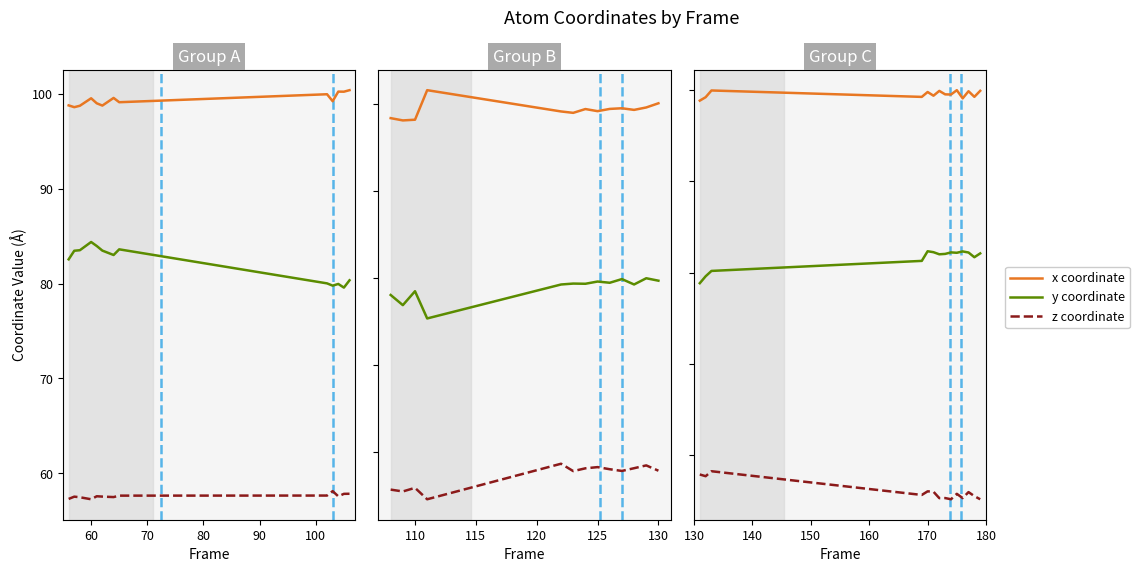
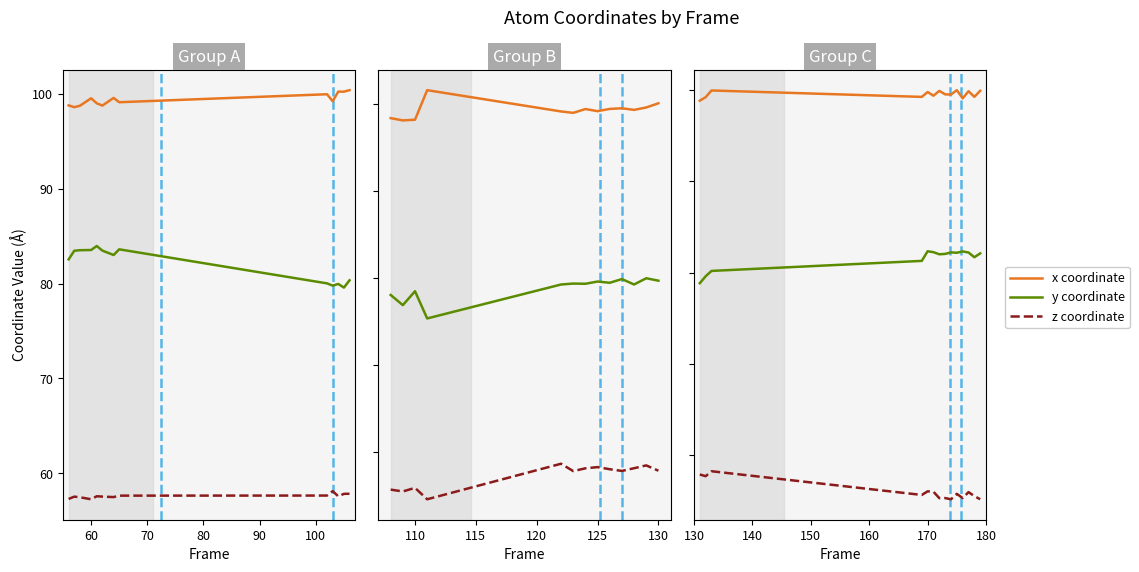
  {
    "Group A": {
      "x coordinate": {
        "60": 100
      },
      "y coordinate": {
-       "60": 84.4
+       "60": 83.5
      },
      "z coordinate": {
        "60": 57
      }
    }
  }
